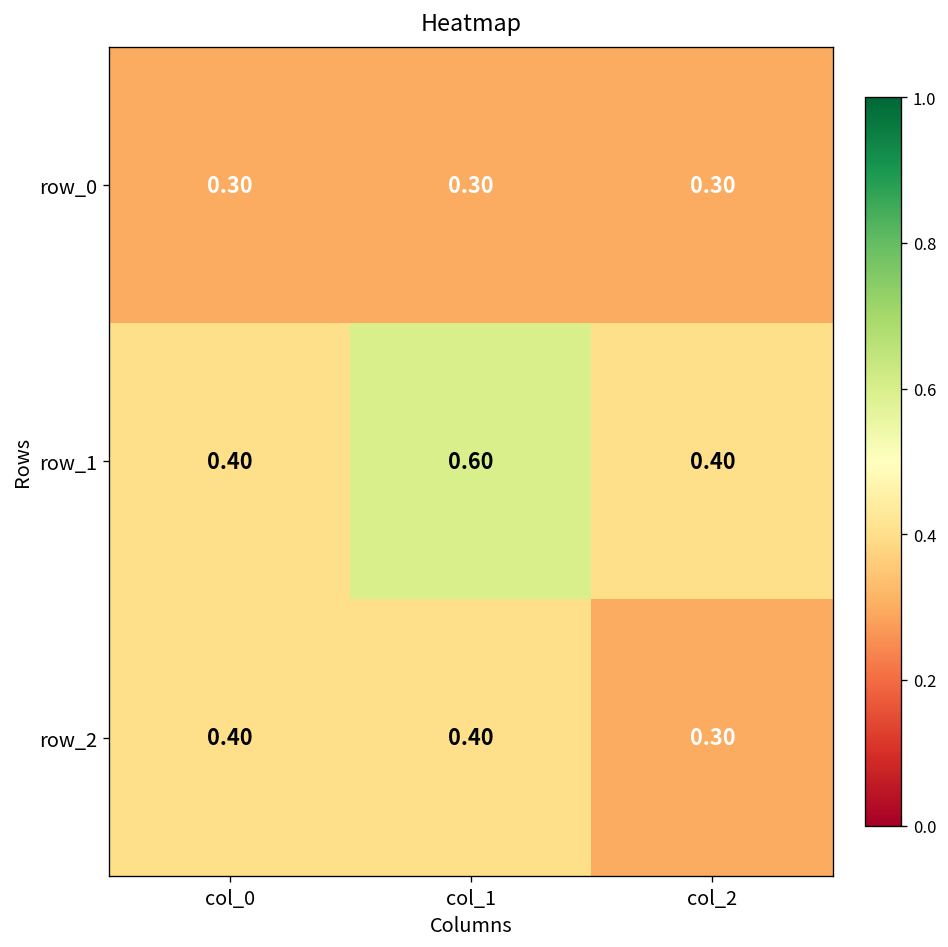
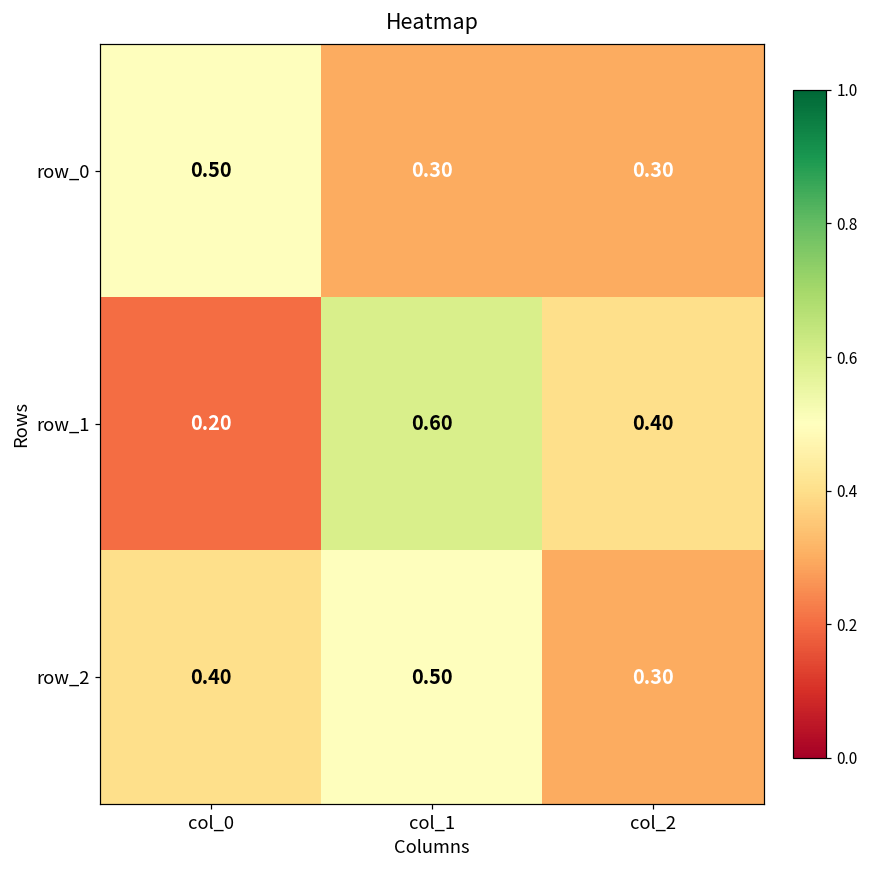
  {
    "row_0": {
-     "col_0": 0.30,
+     "col_0": 0.50,
      "col_1": 0.30,
      "col_2": 0.30
    },
    "row_1": {
-     "col_0": 0.40,
+     "col_0": 0.20,
      "col_1": 0.60,
      "col_2": 0.40
    },
    "row_2": {
      "col_0": 0.40,
-     "col_1": 0.40,
+     "col_1": 0.50,
      "col_2": 0.30
    }
  }
